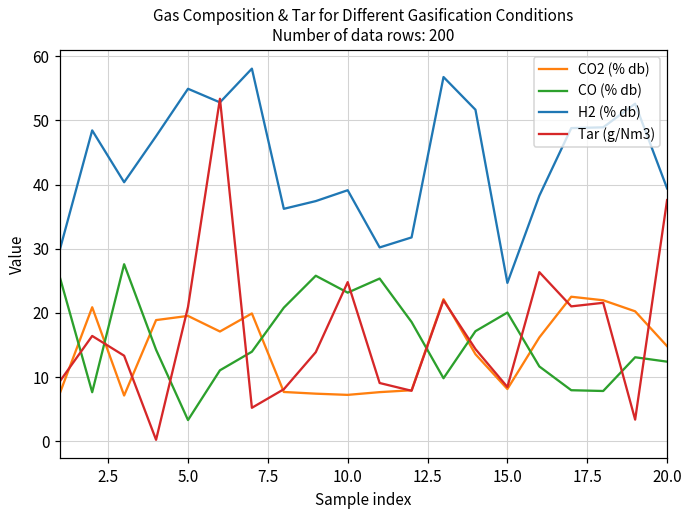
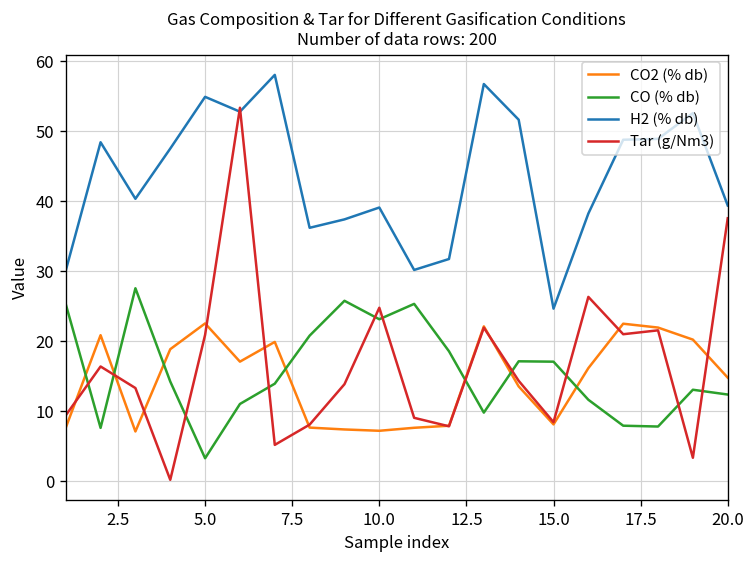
  {
    "CO2 (% db)": {
-     "5.0": 20,
+     "5.0": 23,
      "10.0": 7,
      "20.0": 15
    },
    "CO (% db)": {
      "5.0": 3,
      "10.0": 23,
-     "15.0": 20,
+     "15.0": 17,
      "20.0": 12
    },
    "H2 (% db)": {
      "5.0": 55,
      "10.0": 39,
      "15.0": 25,
      "20.0": 39
    },
    "Tar (g/Nm3)": {
      "5.0": 21,
      "10.0": 25,
      "20.0": 38
    }
  }
